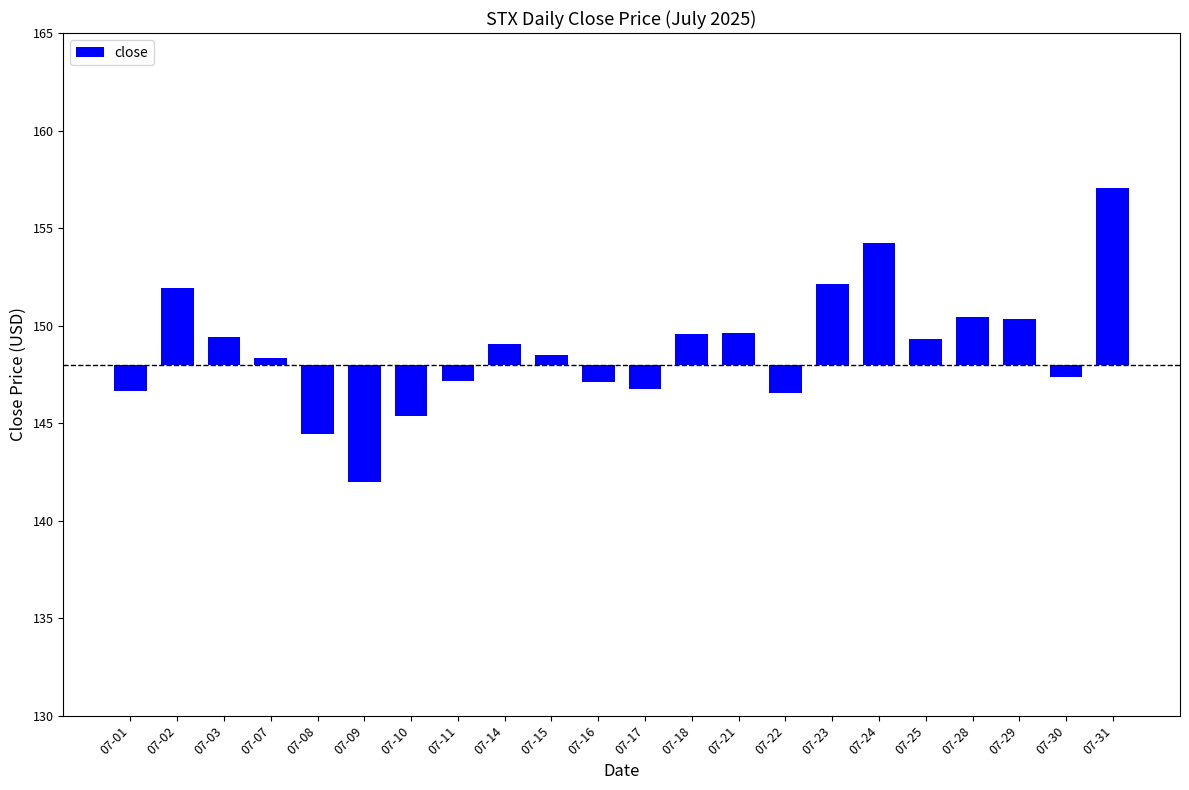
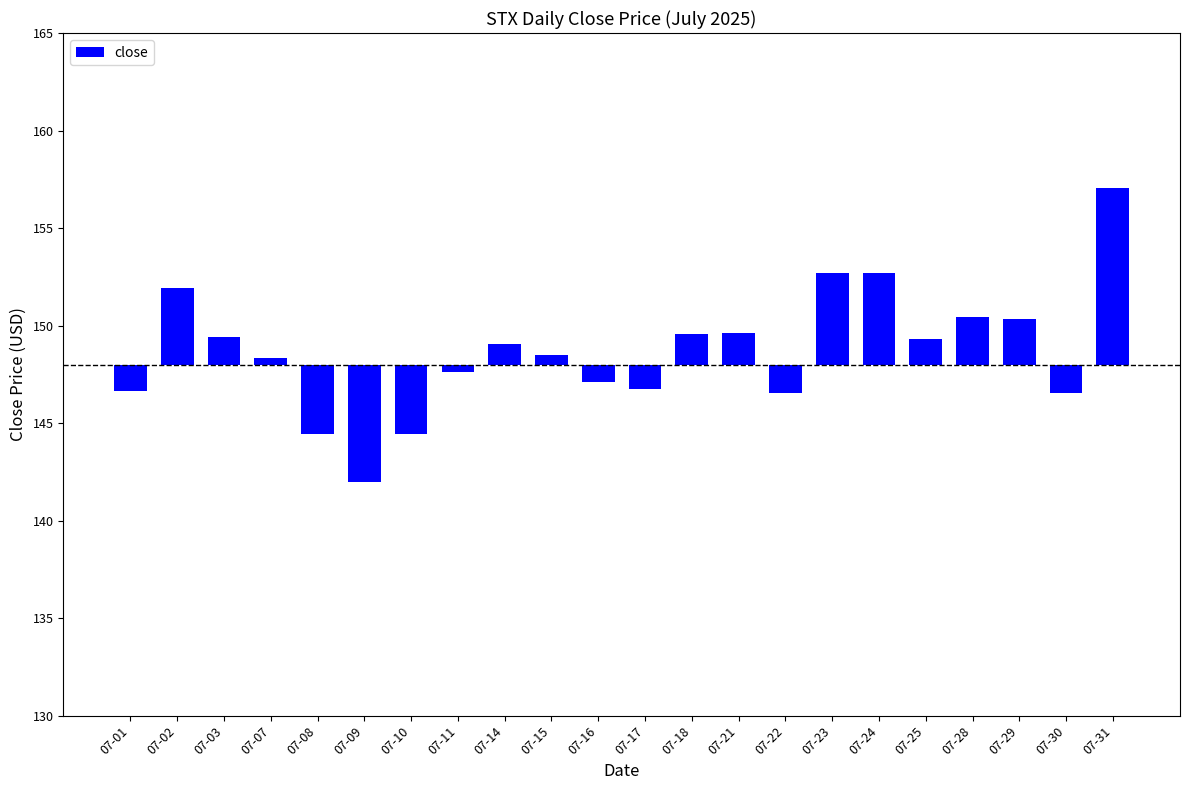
  {
    "07-01": 146.6,
    "07-02": 151.9,
    "07-03": 149.4,
    "07-07": 148.3,
    "07-08": 144.5,
    "07-09": 142.0,
-   "07-10": 145.4,
-   "07-11": 147.2,
+   "07-10": 144.5,
+   "07-11": 147.6,
    "07-14": 149.1,
    "07-15": 148.5,
    "07-16": 147.1,
    "07-17": 146.8,
    "07-18": 149.6,
    "07-21": 149.6,
    "07-22": 146.6,
-   "07-23": 152.2,
-   "07-24": 154.2,
+   "07-23": 152.7,
+   "07-24": 152.7,
    "07-25": 149.3,
    "07-28": 150.4,
    "07-29": 150.4,
-   "07-30": 147.4,
+   "07-30": 146.5,
    "07-31": 157.1
  }
